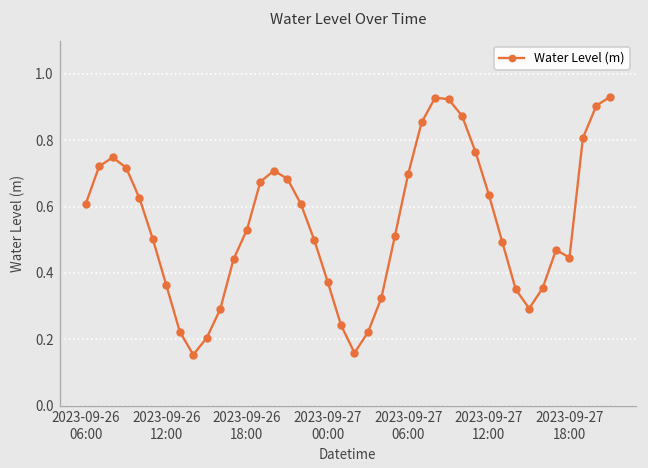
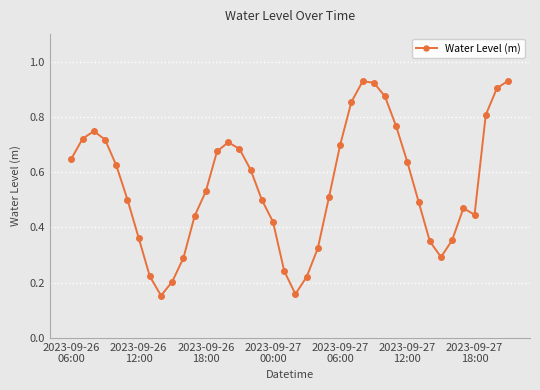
  {
-   "2023-09-26 06:00": 0.61,
+   "2023-09-26 06:00": 0.65,
    "2023-09-26 12:00": 0.36,
    "2023-09-26 18:00": 0.53,
-   "2023-09-27 00:00": 0.37,
+   "2023-09-27 00:00": 0.42,
    "2023-09-27 06:00": 0.70,
    "2023-09-27 12:00": 0.64,
    "2023-09-27 18:00": 0.45
  }
